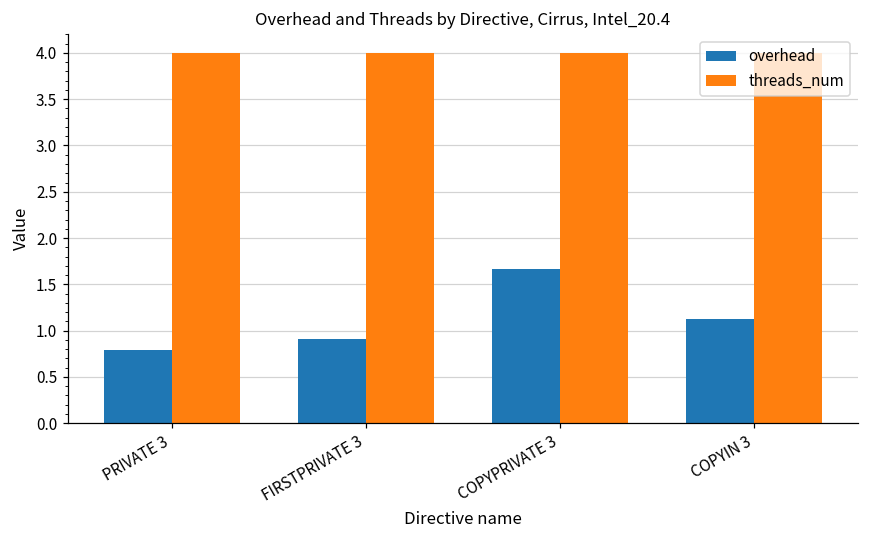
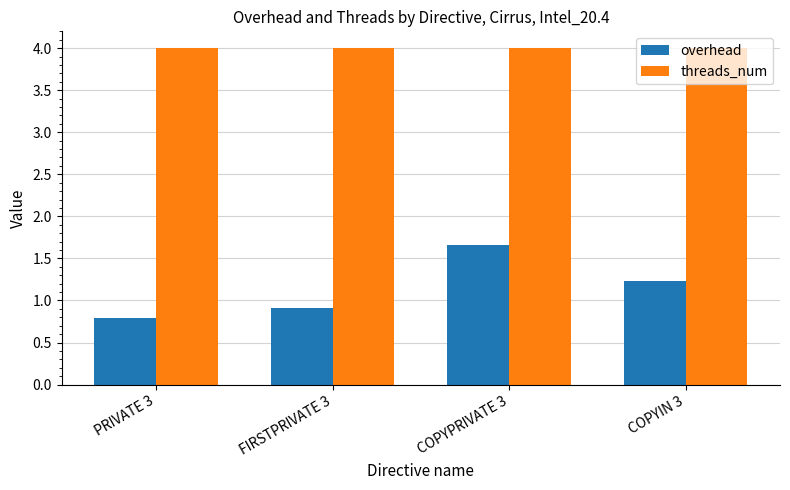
  {
    "overhead": {
      "PRIVATE 3": 0.8,
      "FIRSTPRIVATE 3": 0.9,
      "COPYPRIVATE 3": 1.7,
-     "COPYIN 3": 1.1
+     "COPYIN 3": 1.2
    },
    "threads_num": {
      "PRIVATE 3": 4.0,
      "FIRSTPRIVATE 3": 4.0,
      "COPYPRIVATE 3": 4.0
    }
  }
